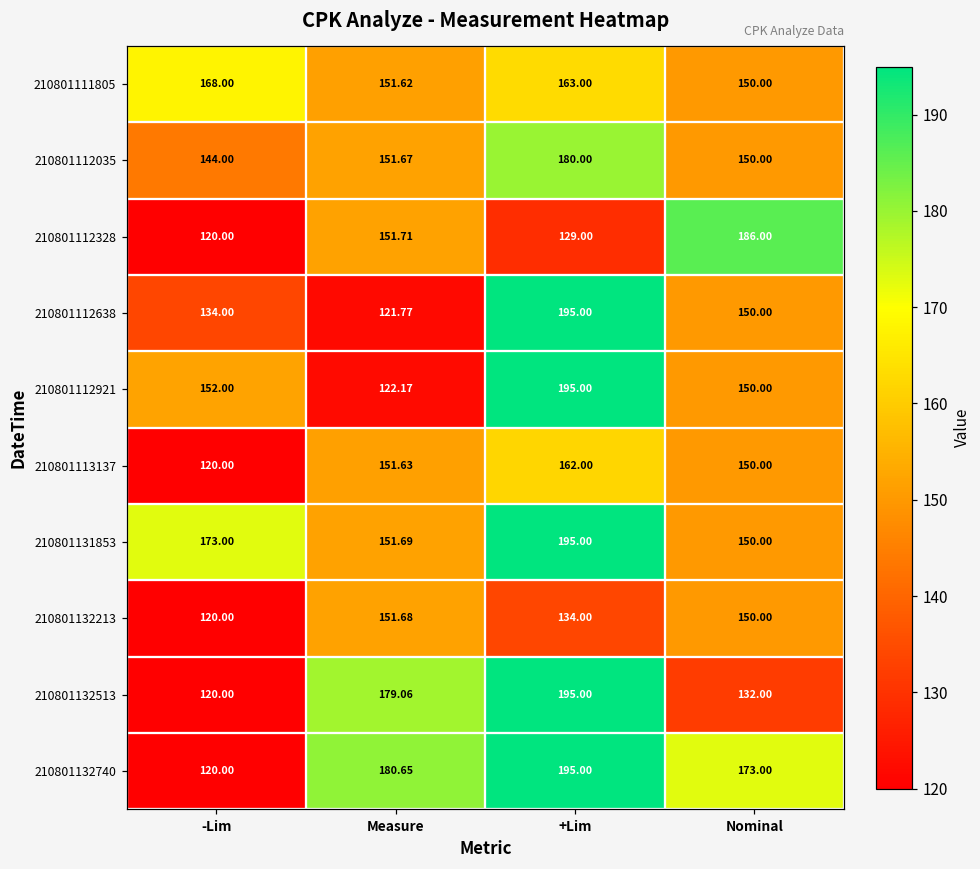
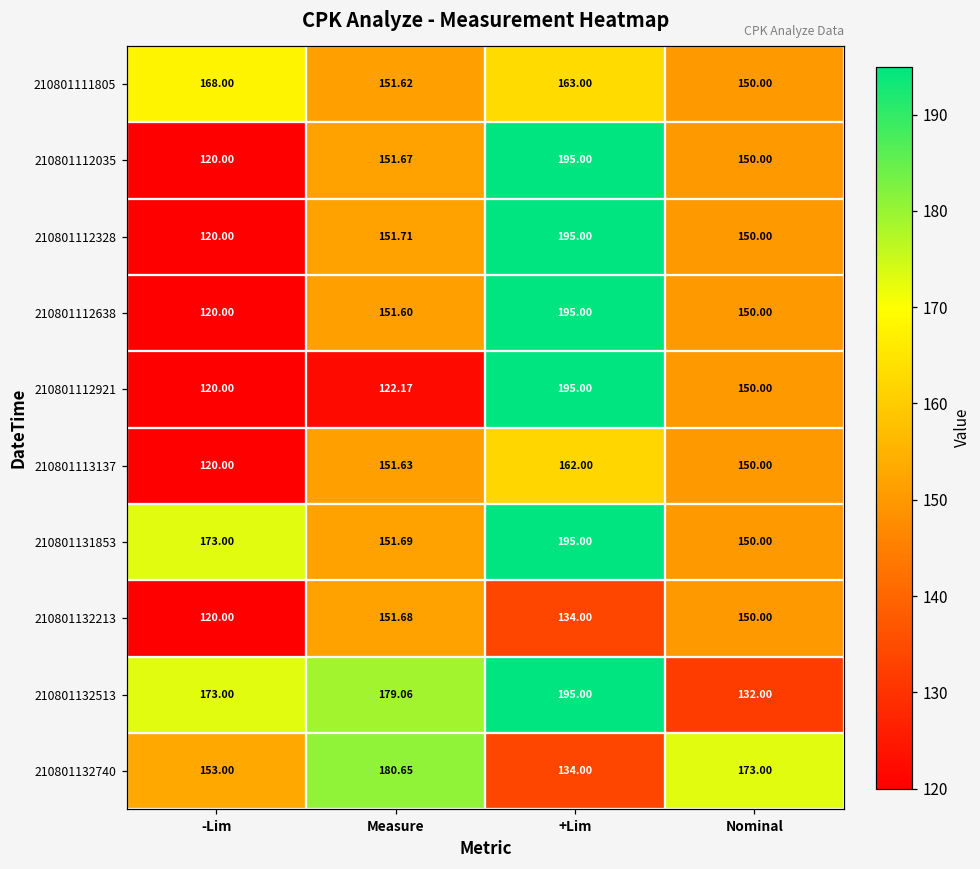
  {
    "210801111805": {
      "-Lim": 168.00,
      "Measure": 151.62,
      "+Lim": 163.00,
      "Nominal": 150.00
    },
    "210801112035": {
-     "-Lim": 144.00,
+     "-Lim": 120.00,
      "Measure": 151.67,
-     "+Lim": 180.00,
+     "+Lim": 195.00,
      "Nominal": 150.00
    },
    "210801112328": {
      "-Lim": 120.00,
      "Measure": 151.71,
-     "+Lim": 129.00,
-     "Nominal": 186.00
+     "+Lim": 195.00,
+     "Nominal": 150.00
    },
    "210801112638": {
-     "-Lim": 134.00,
-     "Measure": 121.77,
+     "-Lim": 120.00,
+     "Measure": 151.60,
      "+Lim": 195.00,
      "Nominal": 150.00
    },
    "210801112921": {
-     "-Lim": 152.00,
+     "-Lim": 120.00,
      "Measure": 122.17,
      "+Lim": 195.00,
      "Nominal": 150.00
    },
    "210801113137": {
      "-Lim": 120.00,
      "Measure": 151.63,
      "+Lim": 162.00,
      "Nominal": 150.00
    },
    "210801131853": {
      "-Lim": 173.00,
      "Measure": 151.69,
      "+Lim": 195.00,
      "Nominal": 150.00
    },
    "210801132213": {
      "-Lim": 120.00,
      "Measure": 151.68,
      "+Lim": 134.00,
      "Nominal": 150.00
    },
    "210801132513": {
-     "-Lim": 120.00,
+     "-Lim": 173.00,
      "Measure": 179.06,
      "+Lim": 195.00,
      "Nominal": 132.00
    },
    "210801132740": {
-     "-Lim": 120.00,
+     "-Lim": 153.00,
      "Measure": 180.65,
-     "+Lim": 195.00,
+     "+Lim": 134.00,
      "Nominal": 173.00
    }
  }
